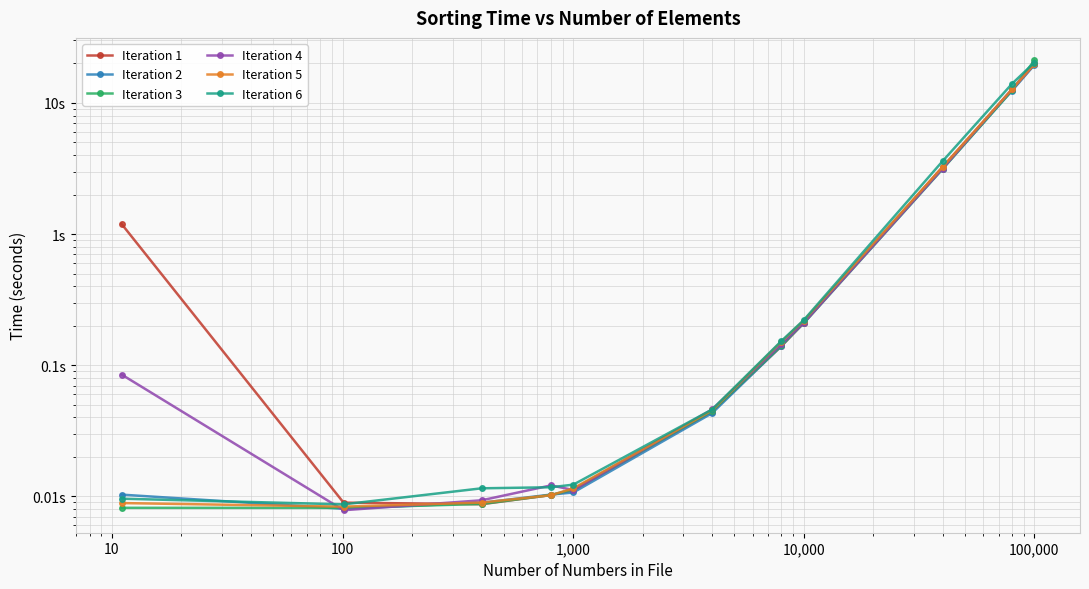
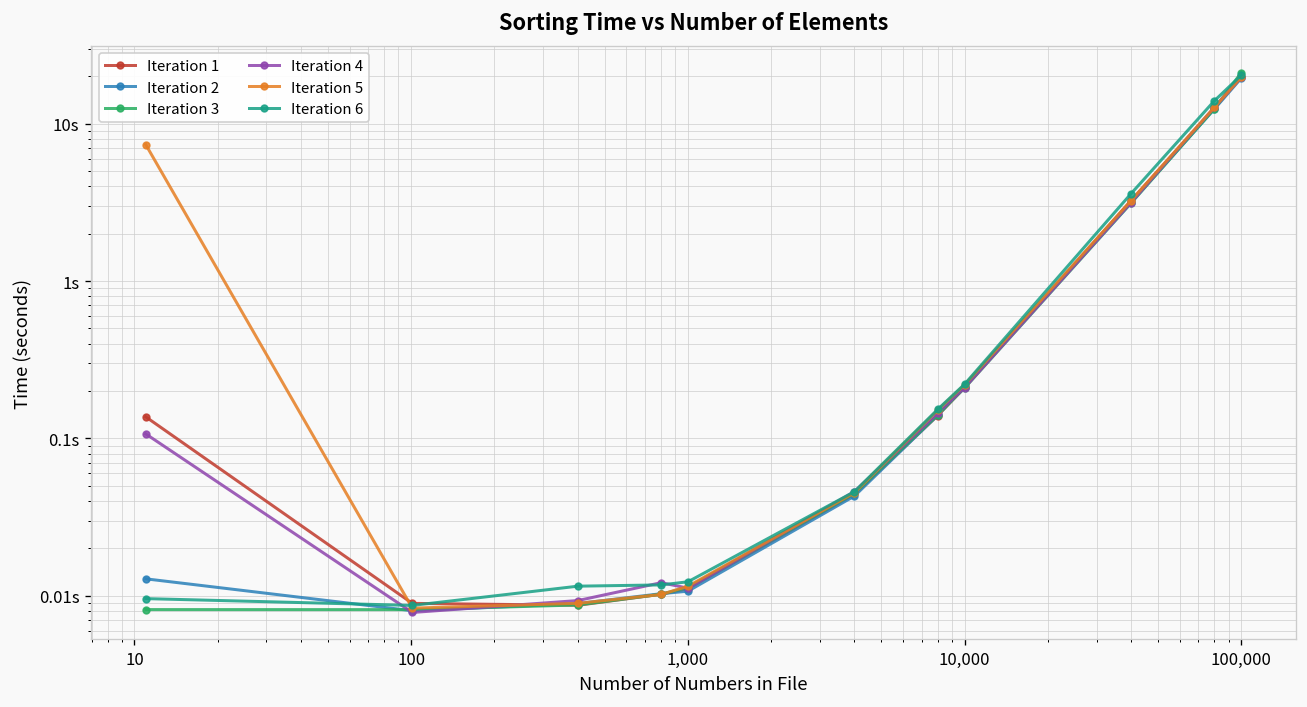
  {
    "Iteration 1": {
-     "10": "1.2s"
+     "10": "0.14s"
    },
    "Iteration 2": {
-     "10": "0.010s"
+     "10": "0.013s"
    },
    "Iteration 4": {
-     "10": "0.08s"
+     "10": "0.11s"
    },
    "Iteration 5": {
-     "10": "0.009s"
+     "10": "7s"
    }
  }
